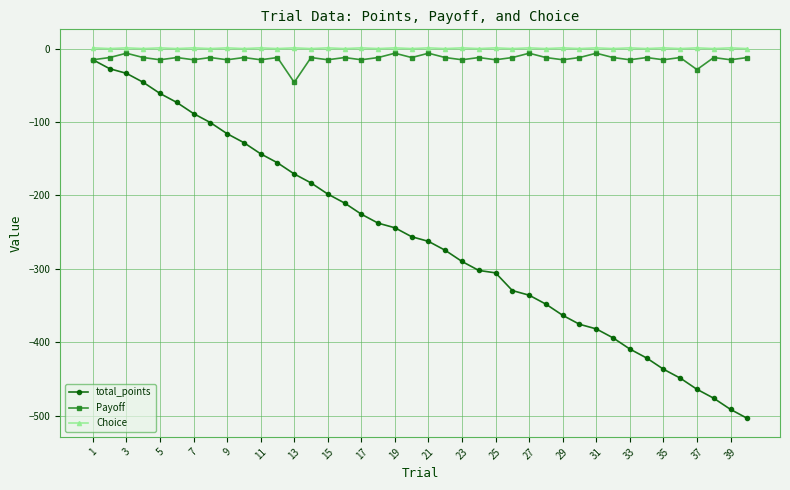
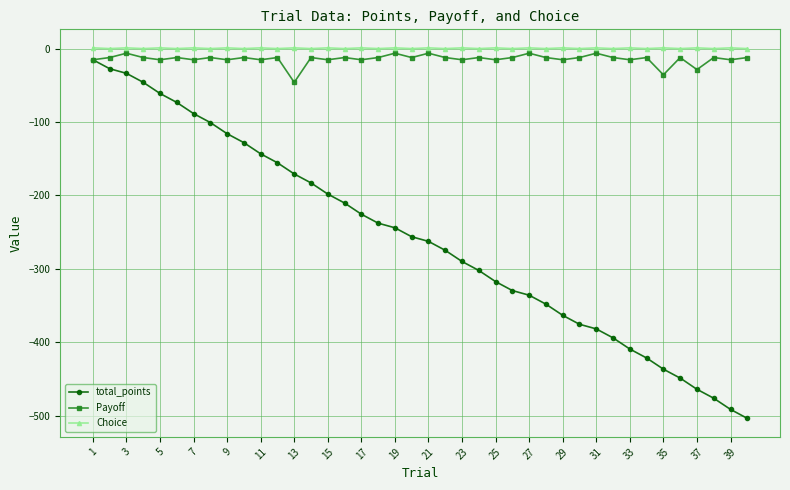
  {
    "total_points": {
      "3": -30,
      "5": -60,
      "7": -90,
      "9": -120,
      "11": -140,
      "13": -170,
      "15": -200,
      "17": -230,
      "19": -240,
      "21": -260,
      "23": -290,
-     "25": -310,
+     "25": -320,
      "27": -340,
      "29": -360,
      "31": -380,
      "33": -410,
      "35": -440,
      "37": -460,
      "39": -490
    },
    "Payoff": {
      "3": -10,
      "5": -20,
      "7": -20,
      "9": -20,
      "11": -20,
      "13": -50,
      "15": -20,
      "17": -20,
      "19": -10,
      "21": -10,
      "23": -20,
      "25": -20,
      "27": -10,
      "29": -20,
      "31": -10,
      "33": -20,
-     "35": -20,
+     "35": -40,
      "37": -30,
      "39": -20
    },
    "Choice": {
      "1": 0,
      "3": 0,
      "5": 0,
      "7": 0,
      "9": 0,
      "11": 0,
      "13": 0,
      "15": 0,
      "17": 0,
      "19": 0,
      "21": 0,
      "23": 0,
      "25": 0,
      "27": 0,
      "29": 0,
      "31": 0,
      "33": 0,
      "35": 0,
      "37": 0,
      "39": 0
    }
  }
